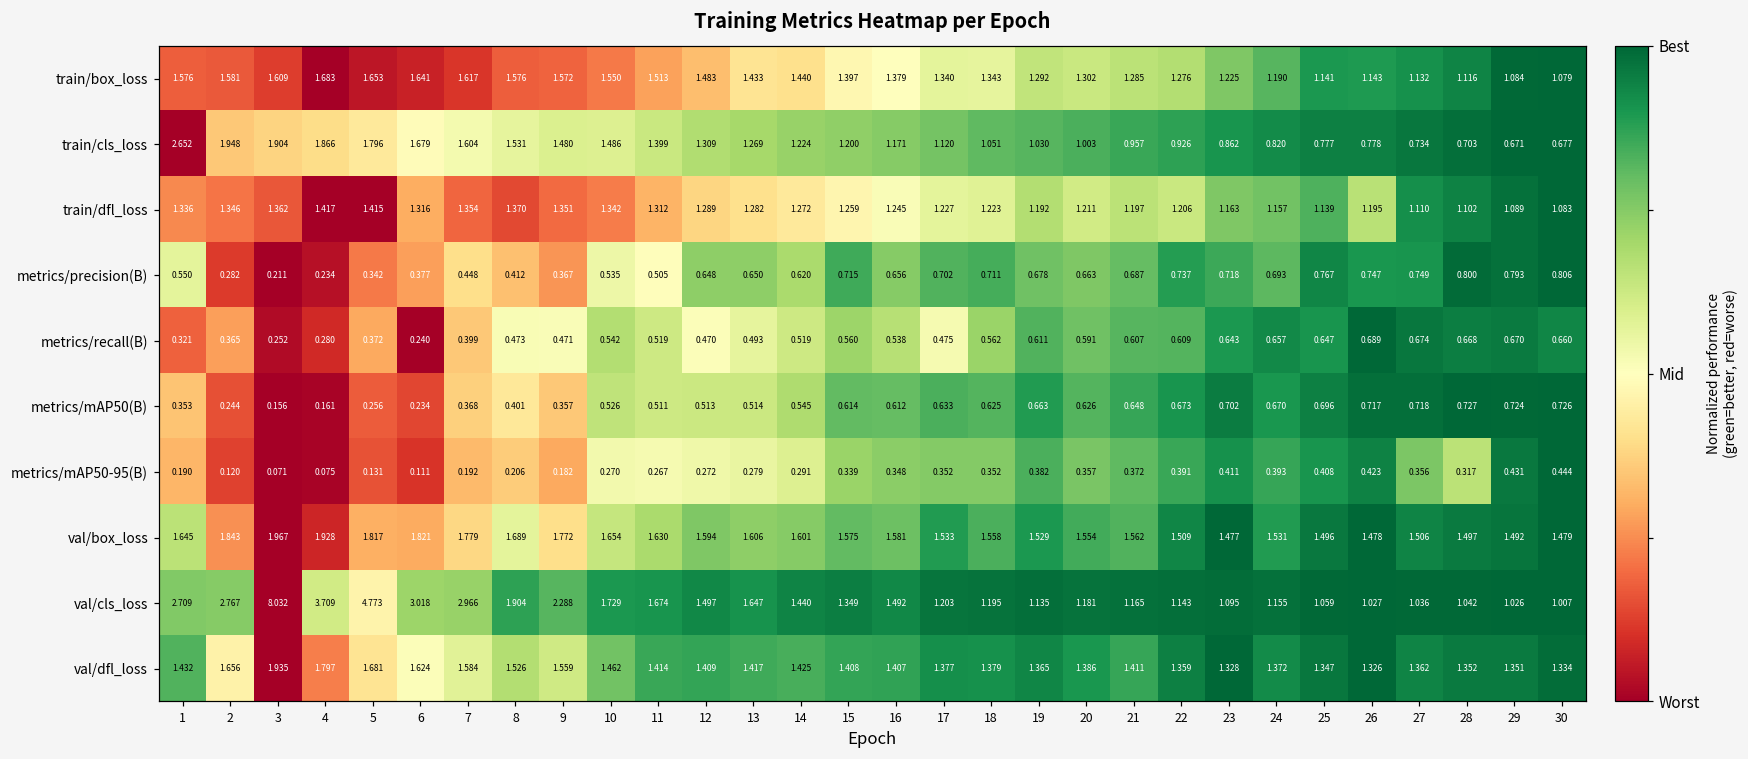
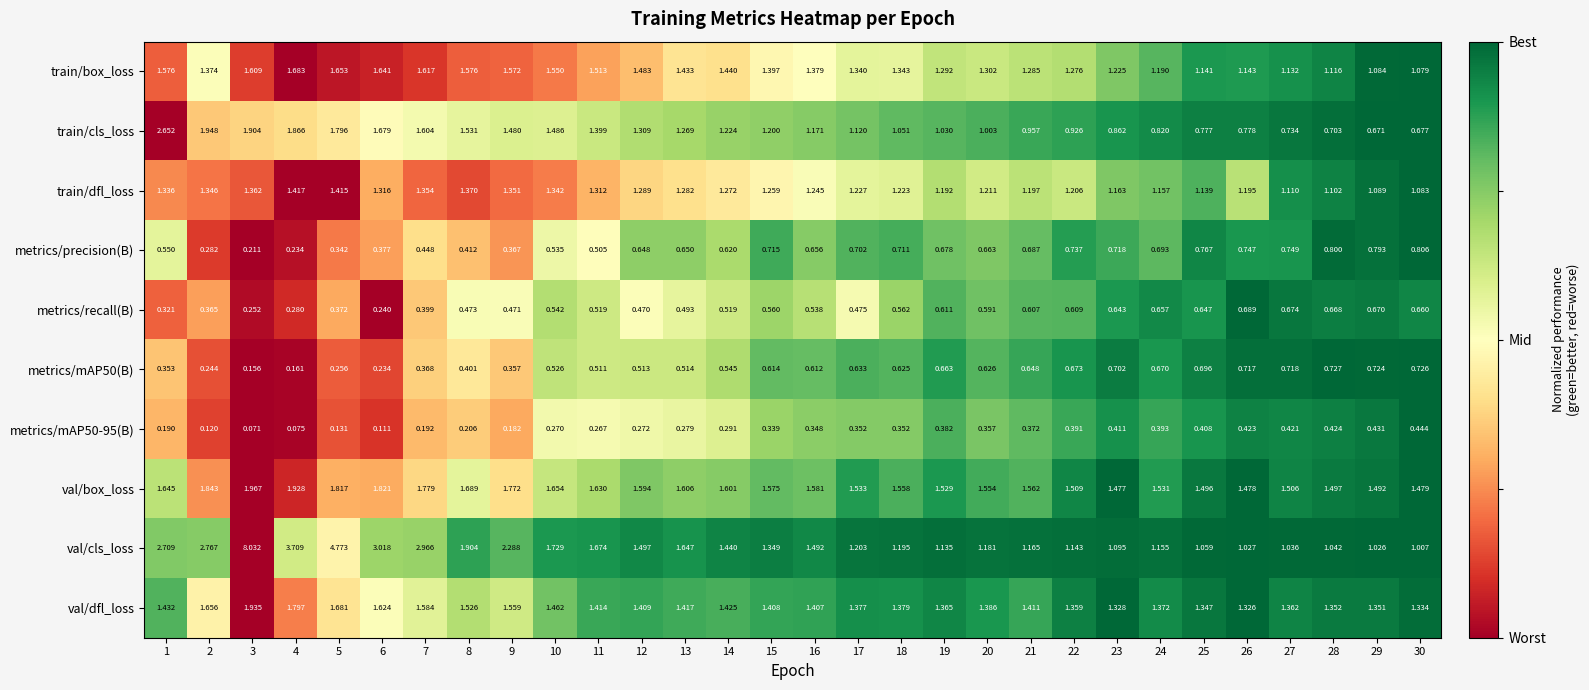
  {
    "train/box_loss": {
      "1": 1.576,
-     "2": 1.581,
+     "2": 1.374,
      "3": 1.609,
      "4": 1.683,
      "5": 1.653,
      "6": 1.641,
      "7": 1.617,
      "8": 1.576,
      "9": 1.572,
      "10": 1.550,
      "11": 1.513,
      "12": 1.483,
      "13": 1.433,
      "14": 1.440,
      "15": 1.397,
      "16": 1.379,
      "17": 1.340,
      "18": 1.343,
      "19": 1.292,
      "20": 1.302,
      "21": 1.285,
      "22": 1.276,
      "23": 1.225,
      "24": 1.190,
      "25": 1.141,
      "26": 1.143,
      "27": 1.132,
      "28": 1.116,
      "29": 1.084,
      "30": 1.079
    },
    "metrics/mAP50-95(B)": {
      "1": 0.190,
      "2": 0.120,
      "3": 0.071,
      "4": 0.075,
      "5": 0.131,
      "6": 0.111,
      "7": 0.192,
      "8": 0.206,
      "9": 0.182,
      "10": 0.270,
      "11": 0.267,
      "12": 0.272,
      "13": 0.279,
      "14": 0.291,
      "15": 0.339,
      "16": 0.348,
      "17": 0.352,
      "18": 0.352,
      "19": 0.382,
      "20": 0.357,
      "21": 0.372,
      "22": 0.391,
      "23": 0.411,
      "24": 0.393,
      "25": 0.408,
      "26": 0.423,
-     "27": 0.356,
-     "28": 0.317,
+     "27": 0.421,
+     "28": 0.424,
      "29": 0.431,
      "30": 0.444
    }
  }
